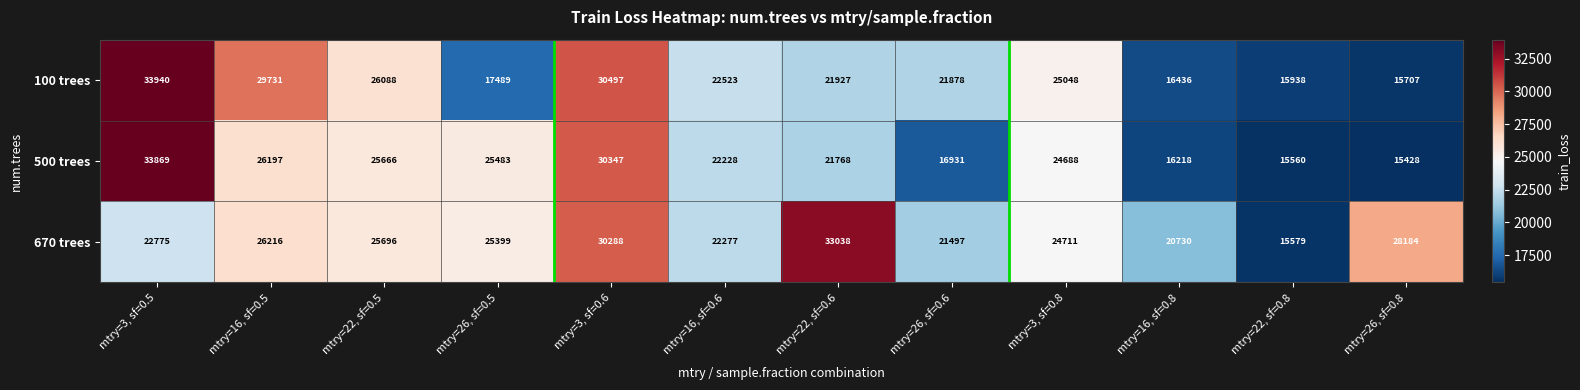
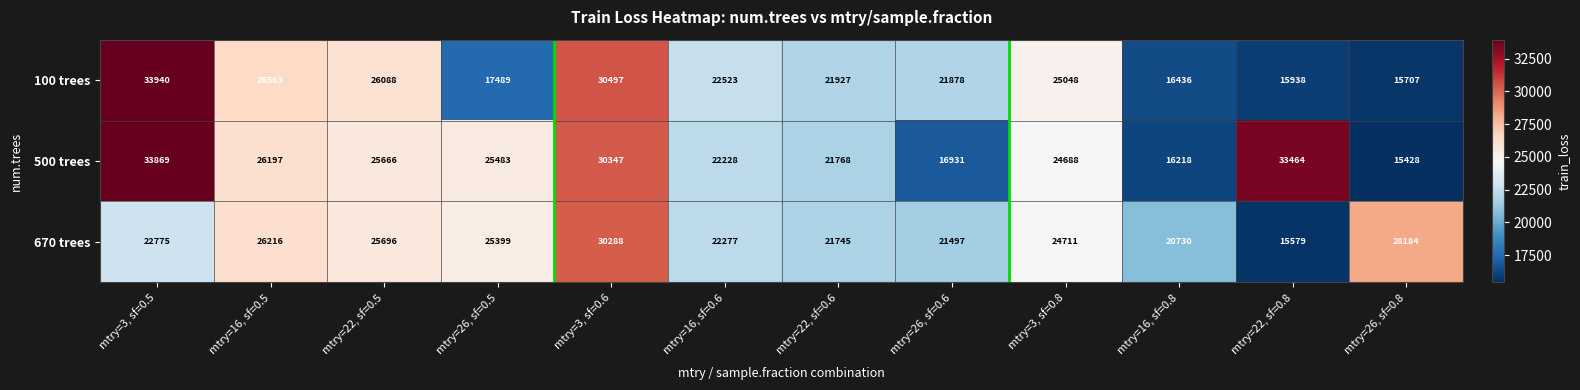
  {
    "100 trees": {
      "mtry=3, sf=0.5": 33940,
-     "mtry=16, sf=0.5": 29731,
+     "mtry=16, sf=0.5": 26563,
      "mtry=22, sf=0.5": 26088,
      "mtry=26, sf=0.5": 17489,
      "mtry=3, sf=0.6": 30497,
      "mtry=16, sf=0.6": 22523,
      "mtry=22, sf=0.6": 21927,
      "mtry=26, sf=0.6": 21878,
      "mtry=3, sf=0.8": 25048,
      "mtry=16, sf=0.8": 16436,
      "mtry=22, sf=0.8": 15938,
      "mtry=26, sf=0.8": 15707
    },
    "500 trees": {
      "mtry=3, sf=0.5": 33869,
      "mtry=16, sf=0.5": 26197,
      "mtry=22, sf=0.5": 25666,
      "mtry=26, sf=0.5": 25483,
      "mtry=3, sf=0.6": 30347,
      "mtry=16, sf=0.6": 22228,
      "mtry=22, sf=0.6": 21768,
      "mtry=26, sf=0.6": 16931,
      "mtry=3, sf=0.8": 24688,
      "mtry=16, sf=0.8": 16218,
-     "mtry=22, sf=0.8": 15560,
+     "mtry=22, sf=0.8": 33464,
      "mtry=26, sf=0.8": 15428
    },
    "670 trees": {
      "mtry=3, sf=0.5": 22775,
      "mtry=16, sf=0.5": 26216,
      "mtry=22, sf=0.5": 25696,
      "mtry=26, sf=0.5": 25399,
      "mtry=3, sf=0.6": 30288,
      "mtry=16, sf=0.6": 22277,
-     "mtry=22, sf=0.6": 33038,
+     "mtry=22, sf=0.6": 21745,
      "mtry=26, sf=0.6": 21497,
      "mtry=3, sf=0.8": 24711,
      "mtry=16, sf=0.8": 20730,
      "mtry=22, sf=0.8": 15579,
      "mtry=26, sf=0.8": 28184
    }
  }
